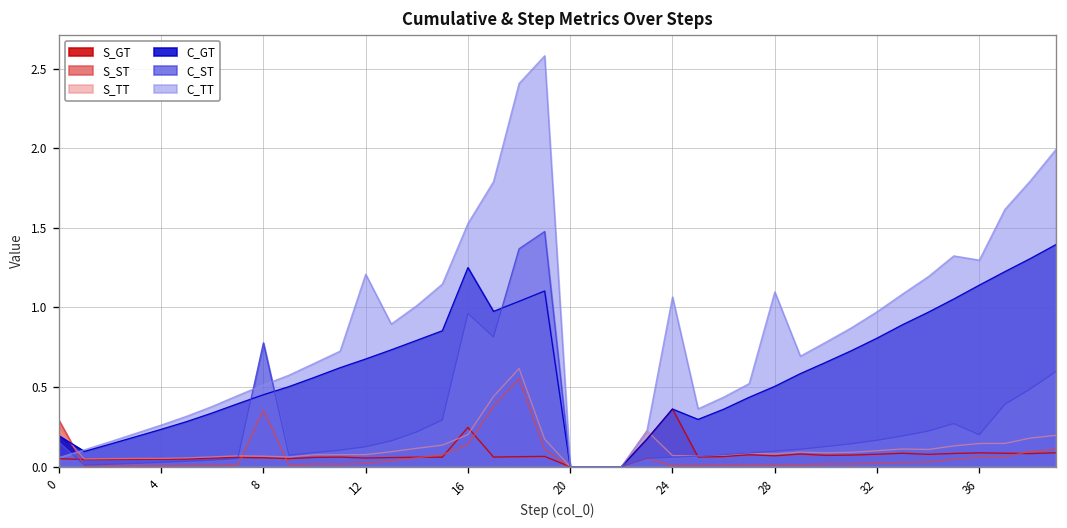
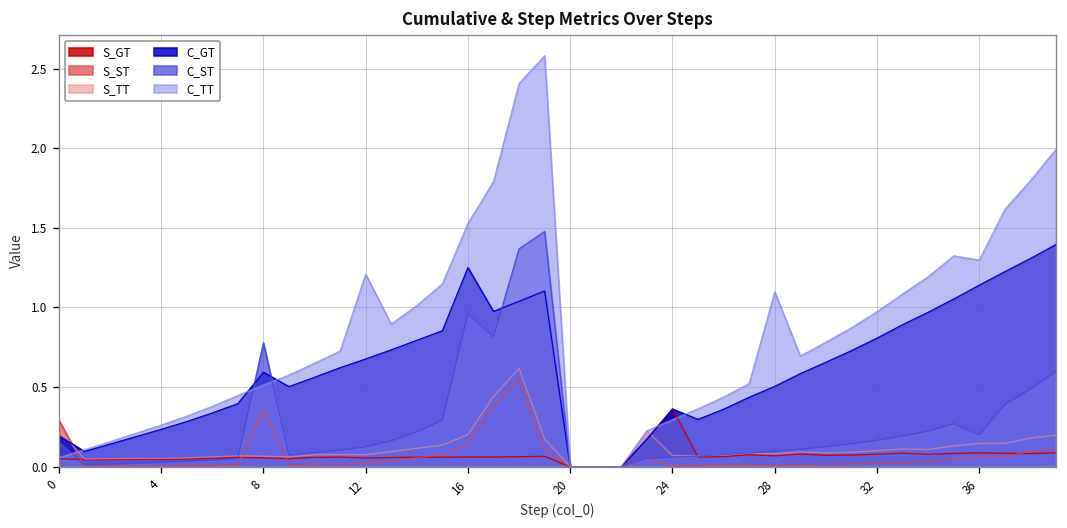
  {
    "S_GT": {
      "12": 0.05,
-     "16": 0.25,
+     "16": 0.06,
      "32": 0.08,
      "36": 0.09
    },
    "S_ST": {
      "0": 0.29,
      "4": 0.01,
      "8": 0.36,
      "12": 0.02,
      "16": 0.14,
      "24": 0.01,
      "28": 0.01,
      "32": 0.02,
      "36": 0.06
    },
    "S_TT": {
      "0": 0.23,
      "12": 0.08,
      "16": 0.20,
      "32": 0.10,
      "36": 0.15
    },
    "C_GT": {
      "0": 0.19,
      "4": 0.23,
-     "8": 0.45,
+     "8": 0.59,
      "12": 0.68,
      "16": 1.25,
      "28": 0.50,
      "32": 0.81,
      "36": 1.14
    },
    "C_ST": {
      "0": 0.15,
      "4": 0.03,
      "8": 0.78,
      "12": 0.13,
      "16": 0.96,
      "32": 0.17,
      "36": 0.20
    },
    "C_TT": {
      "4": 0.26,
      "8": 0.51,
      "12": 1.21,
      "16": 1.53,
-     "24": 1.07,
+     "24": 0.30,
      "28": 1.10,
      "32": 0.97,
      "36": 1.30
    }
  }
